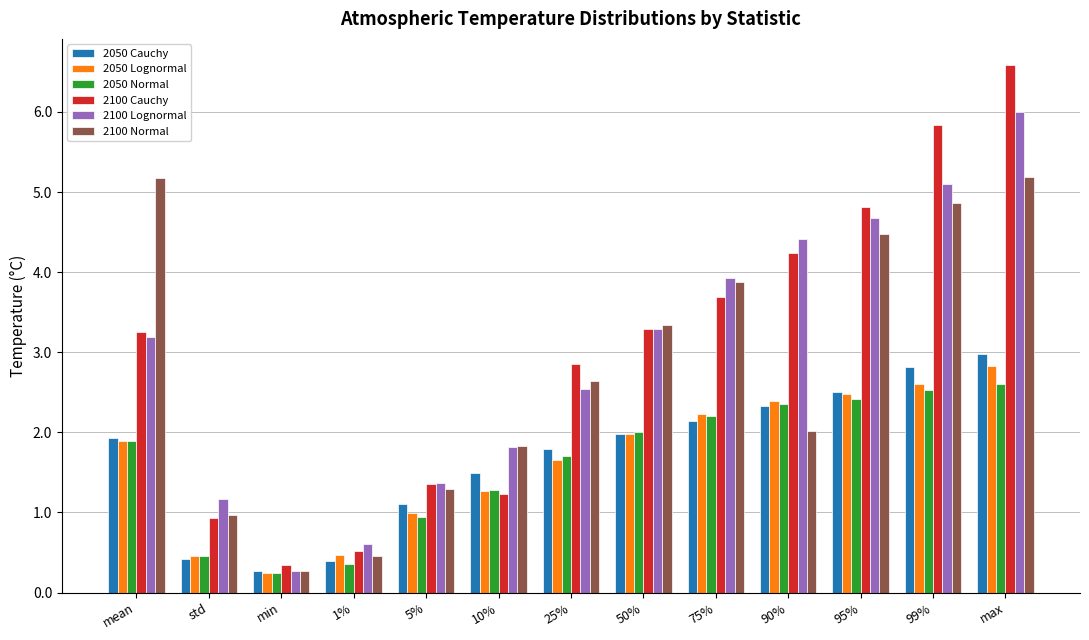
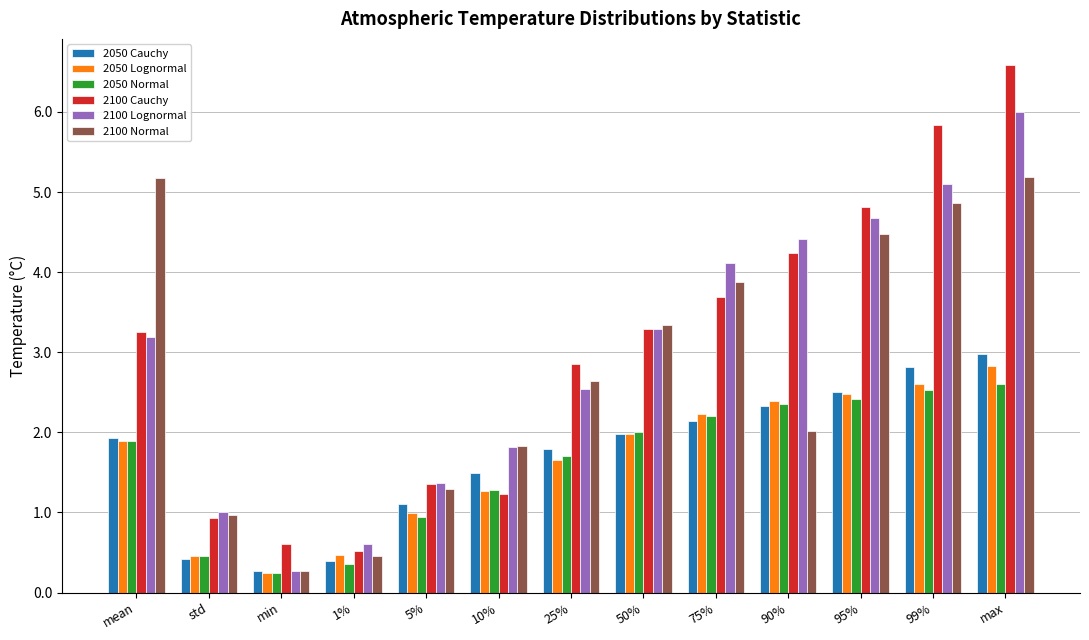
  {
    "2050 Cauchy": {
      "mean": 1.9,
      "std": 0.4,
      "min": 0.3,
      "1%": 0.4,
      "5%": 1.1,
      "10%": 1.5,
      "25%": 1.8,
      "50%": 2.0,
      "75%": 2.1,
      "90%": 2.3,
      "95%": 2.5,
      "99%": 2.8,
      "max": 3.0
    },
    "2050 Lognormal": {
      "mean": 1.9,
      "std": 0.5,
      "min": 0.2,
      "1%": 0.5,
      "5%": 1.0,
      "10%": 1.3,
      "25%": 1.7,
      "50%": 2.0,
      "75%": 2.2,
      "90%": 2.4,
      "95%": 2.5,
      "99%": 2.6,
      "max": 2.8
    },
    "2050 Normal": {
      "mean": 1.9,
      "std": 0.5,
      "min": 0.2,
      "1%": 0.4,
      "5%": 0.9,
      "10%": 1.3,
      "25%": 1.7,
      "50%": 2.0,
      "75%": 2.2,
      "90%": 2.3,
      "95%": 2.4,
      "99%": 2.5,
      "max": 2.6
    },
    "2100 Cauchy": {
      "mean": 3.3,
      "std": 0.9,
-     "min": 0.3,
+     "min": 0.6,
      "1%": 0.5,
      "5%": 1.4,
      "10%": 1.2,
      "25%": 2.9,
      "50%": 3.3,
      "75%": 3.7,
      "90%": 4.2,
      "95%": 4.8,
      "99%": 5.8,
      "max": 6.6
    },
    "2100 Lognormal": {
      "mean": 3.2,
-     "std": 1.2,
+     "std": 1.0,
      "min": 0.3,
      "1%": 0.6,
      "5%": 1.4,
      "10%": 1.8,
      "25%": 2.5,
      "50%": 3.3,
-     "75%": 3.9,
+     "75%": 4.1,
      "90%": 4.4,
      "95%": 4.7,
      "99%": 5.1,
      "max": 6.0
    },
    "2100 Normal": {
      "mean": 5.2,
      "std": 1.0,
      "min": 0.3,
      "1%": 0.5,
      "5%": 1.3,
      "10%": 1.8,
      "25%": 2.6,
      "50%": 3.3,
      "75%": 3.9,
      "90%": 2.0,
      "95%": 4.5,
      "99%": 4.9,
      "max": 5.2
    }
  }
